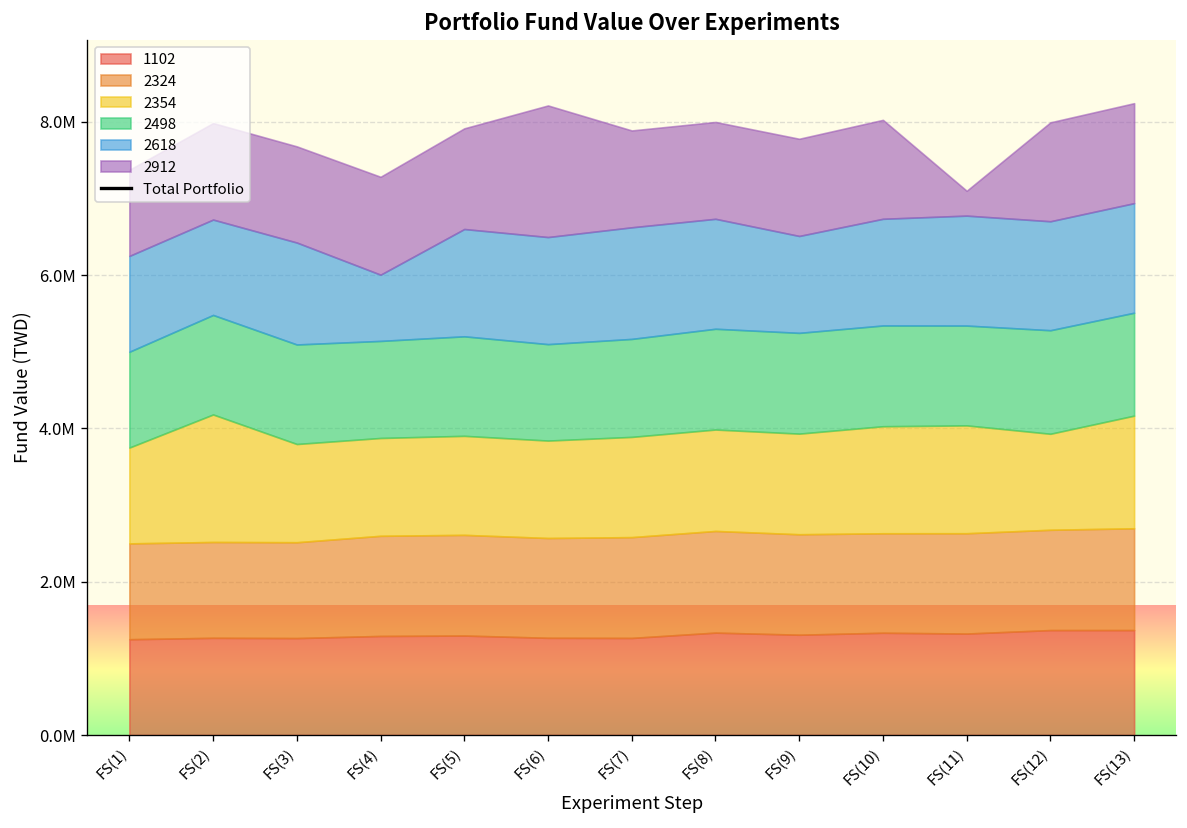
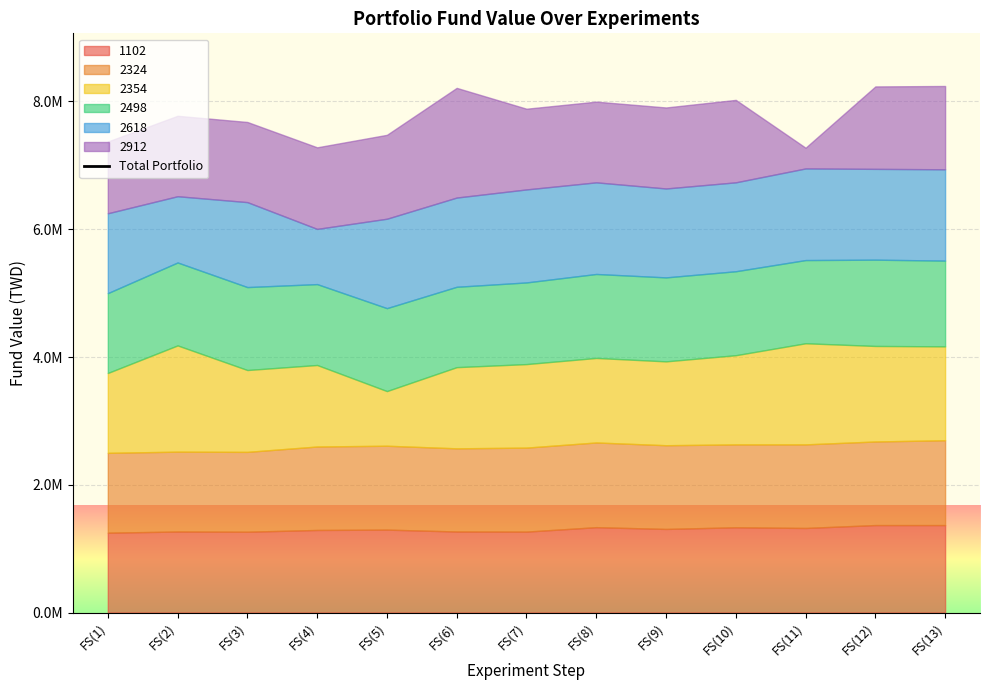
  {
    "2354": {
      "FS(1)": 1300000,
      "FS(2)": 1700000,
      "FS(3)": 1300000,
      "FS(4)": 1300000,
-     "FS(5)": 1300000,
+     "FS(5)": 900000,
      "FS(6)": 1300000,
      "FS(7)": 1300000,
      "FS(8)": 1300000,
      "FS(9)": 1300000,
      "FS(10)": 1400000,
-     "FS(11)": 1400000,
-     "FS(12)": 1300000,
+     "FS(11)": 1600000,
+     "FS(12)": 1500000,
      "FS(13)": 1500000
    },
    "2498": {
      "FS(1)": 1300000,
      "FS(2)": 1300000,
      "FS(3)": 1300000,
      "FS(4)": 1300000,
      "FS(5)": 1300000,
      "FS(6)": 1300000,
      "FS(7)": 1300000,
      "FS(8)": 1300000,
      "FS(9)": 1300000,
      "FS(10)": 1300000,
      "FS(11)": 1300000,
      "FS(12)": 1400000,
      "FS(13)": 1300000
    },
    "2618": {
      "FS(1)": 1300000,
-     "FS(2)": 1200000,
+     "FS(2)": 1000000,
      "FS(3)": 1300000,
      "FS(4)": 900000,
      "FS(5)": 1400000,
      "FS(6)": 1400000,
      "FS(7)": 1500000,
      "FS(8)": 1400000,
-     "FS(9)": 1300000,
+     "FS(9)": 1400000,
      "FS(10)": 1400000,
      "FS(11)": 1400000,
      "FS(12)": 1400000,
      "FS(13)": 1400000
    },
    "2912": {
      "FS(3)": 1300000,
      "FS(4)": 1300000,
      "FS(5)": 1300000,
      "FS(6)": 1700000,
      "FS(7)": 1300000,
      "FS(8)": 1300000,
      "FS(9)": 1300000,
      "FS(10)": 1300000,
      "FS(11)": 300000,
      "FS(12)": 1300000,
      "FS(13)": 1300000
    }
  }
